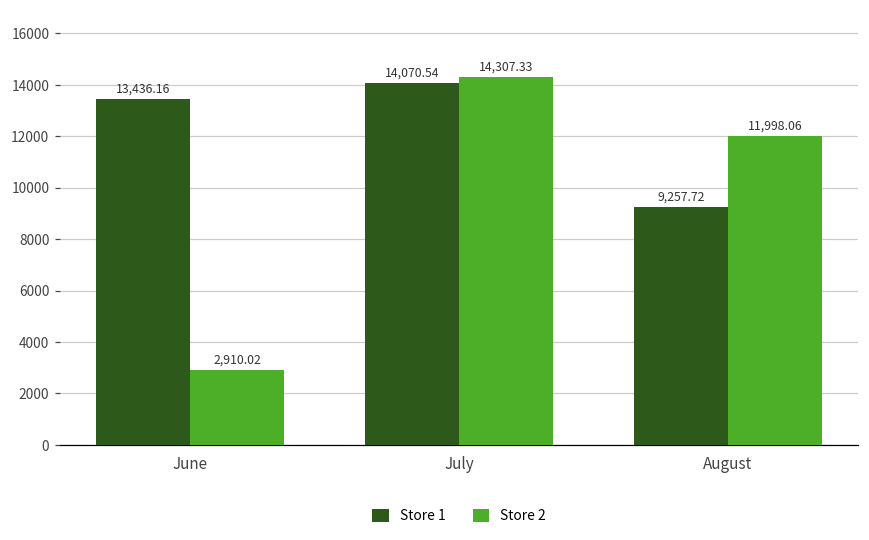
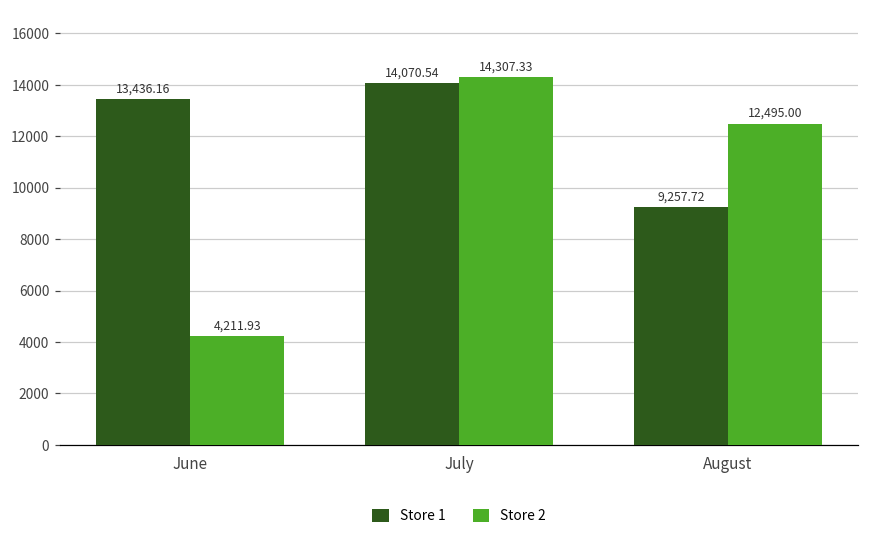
  {
    "Store 1": {
      "June": "13,436.16",
      "July": "14,070.54",
      "August": "9,257.72"
    },
    "Store 2": {
-     "June": "2,910.02",
+     "June": "4,211.93",
      "July": "14,307.33",
-     "August": "11,998.06"
+     "August": "12,495.00"
    }
  }
